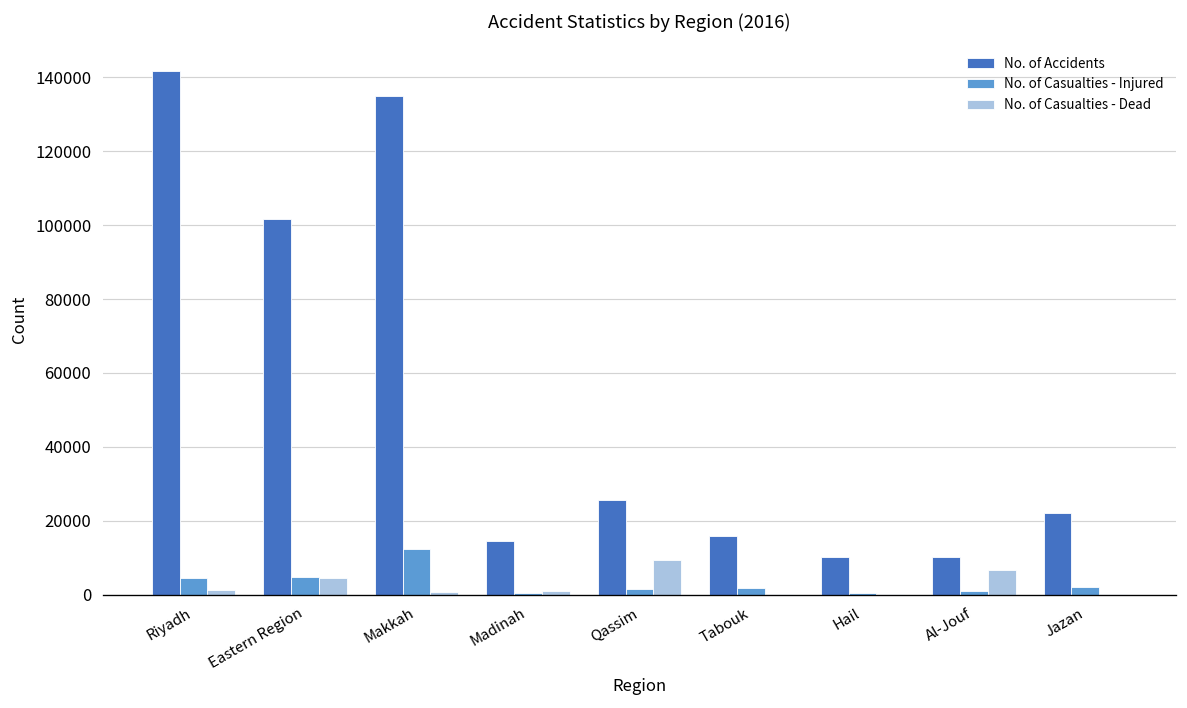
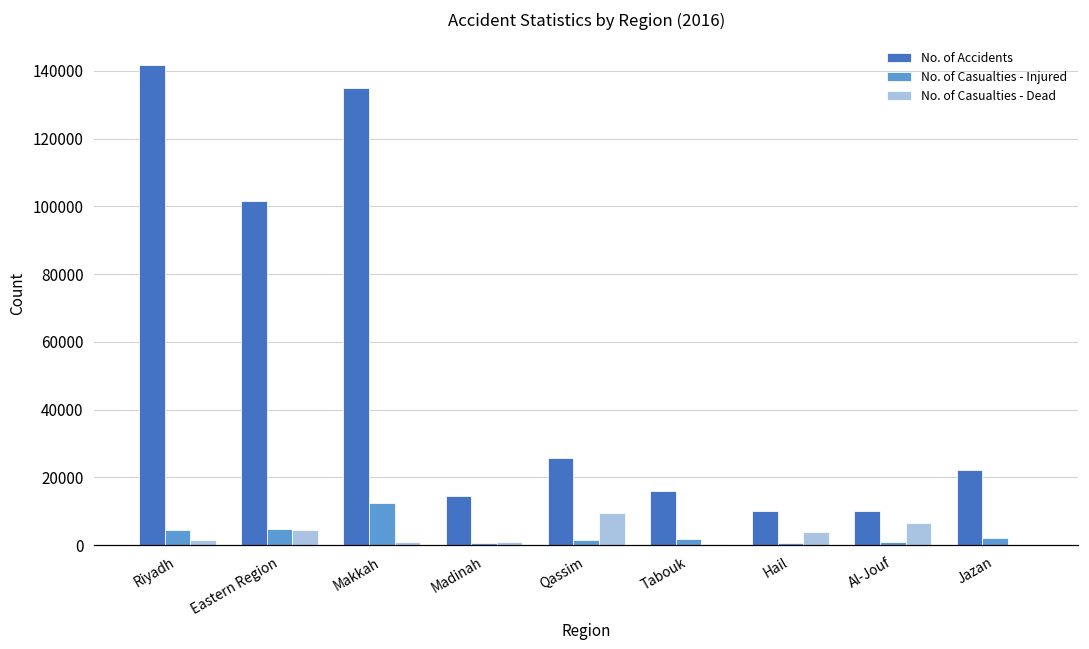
  {
    "No. of Casualties - Dead": {
      "Riyadh": 1000,
      "Eastern Region": 5000,
      "Makkah": 1000,
      "Madinah": 1000,
      "Qassim": 9000,
-     "Hail": 0,
+     "Hail": 4000,
      "Al-Jouf": 7000
    }
  }
